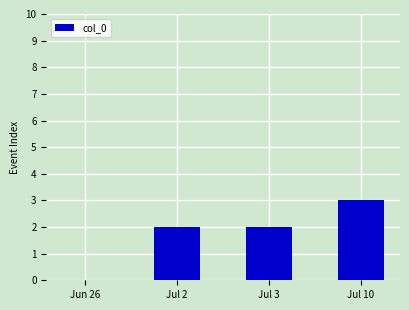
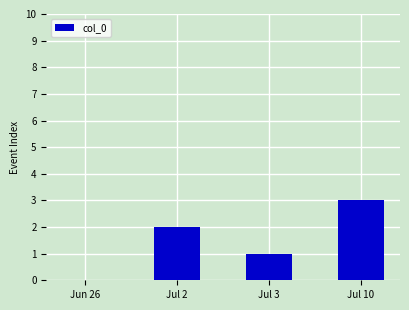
  {
    "Jun 26": 0,
    "Jul 2": 2,
-   "Jul 3": 2,
+   "Jul 3": 1,
    "Jul 10": 3
  }
